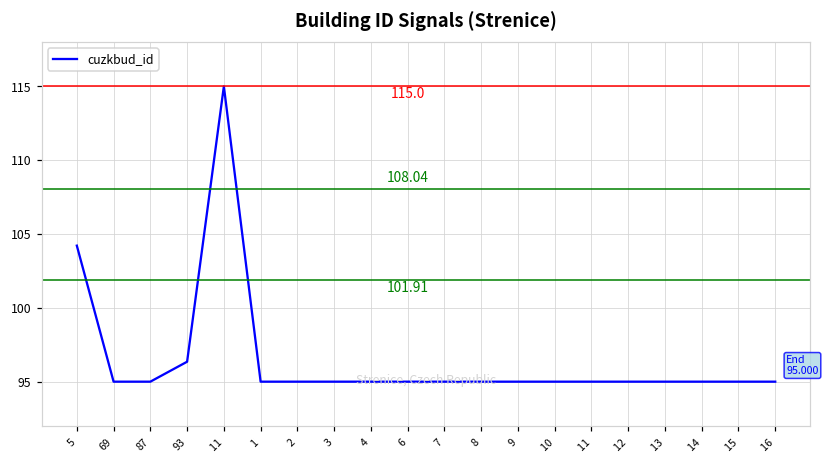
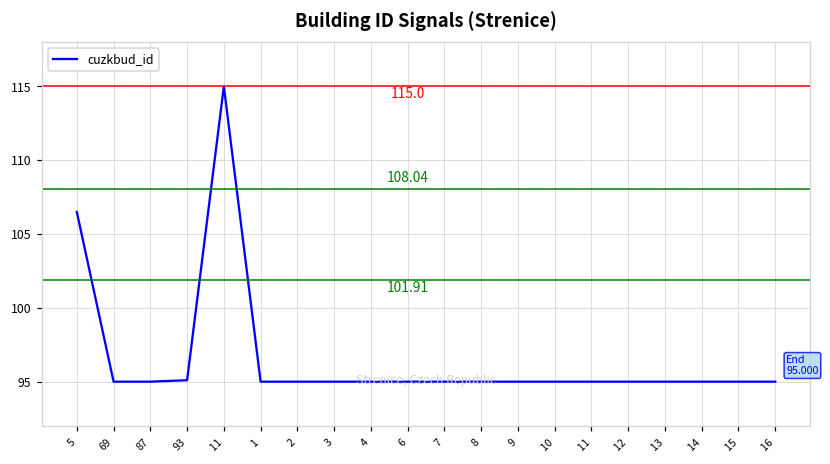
  {
-   "5": 104.2,
+   "5": 106.5,
    "69": 95.0,
    "87": 95.0,
-   "93": 96.4,
+   "93": 95.1,
    "1": 95.0,
    "2": 95.0,
    "3": 95.0,
    "4": 95.0,
    "6": 95.0,
    "7": 95.0,
    "8": 95.0,
    "9": 95.0,
    "10": 95.0,
    "12": 95.0,
    "13": 95.0,
    "14": 95.0,
    "15": 95.0
  }
